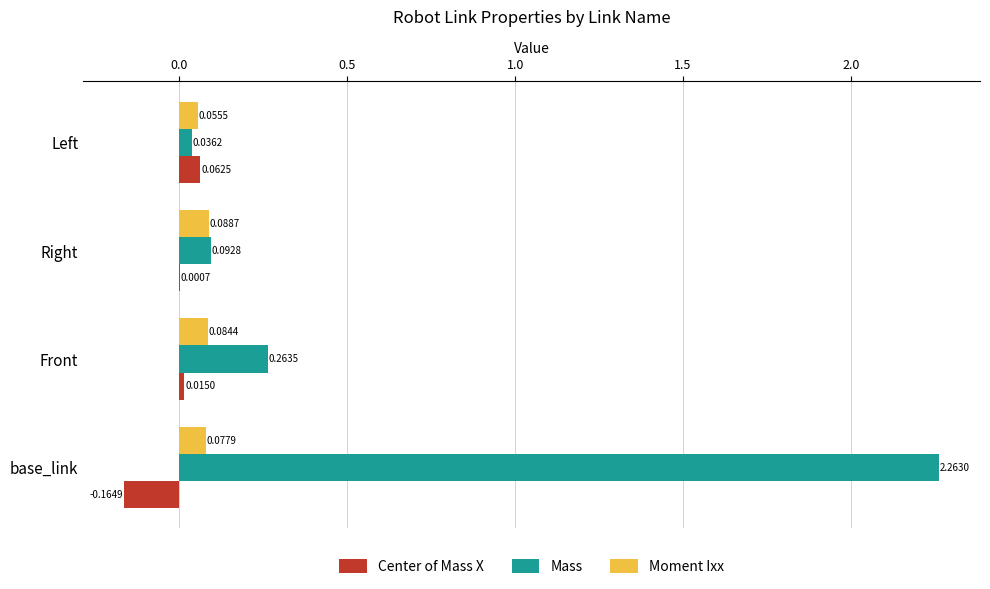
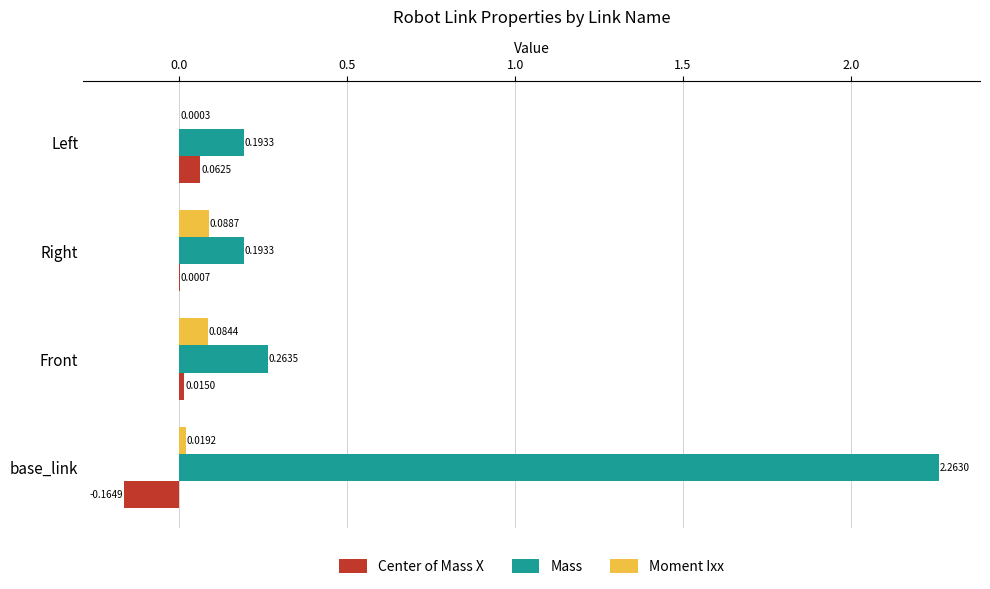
  {
    "Center of Mass X": {
      "Left": 0.0625,
      "Right": 0.0007,
      "Front": 0.0150,
      "base_link": -0.1649
    },
    "Mass": {
-     "Left": 0.0362,
-     "Right": 0.0928,
+     "Left": 0.1933,
+     "Right": 0.1933,
      "Front": 0.2635,
      "base_link": 2.2630
    },
    "Moment Ixx": {
-     "Left": 0.0555,
+     "Left": 0.0003,
      "Right": 0.0887,
      "Front": 0.0844,
-     "base_link": 0.0779
+     "base_link": 0.0192
    }
  }
